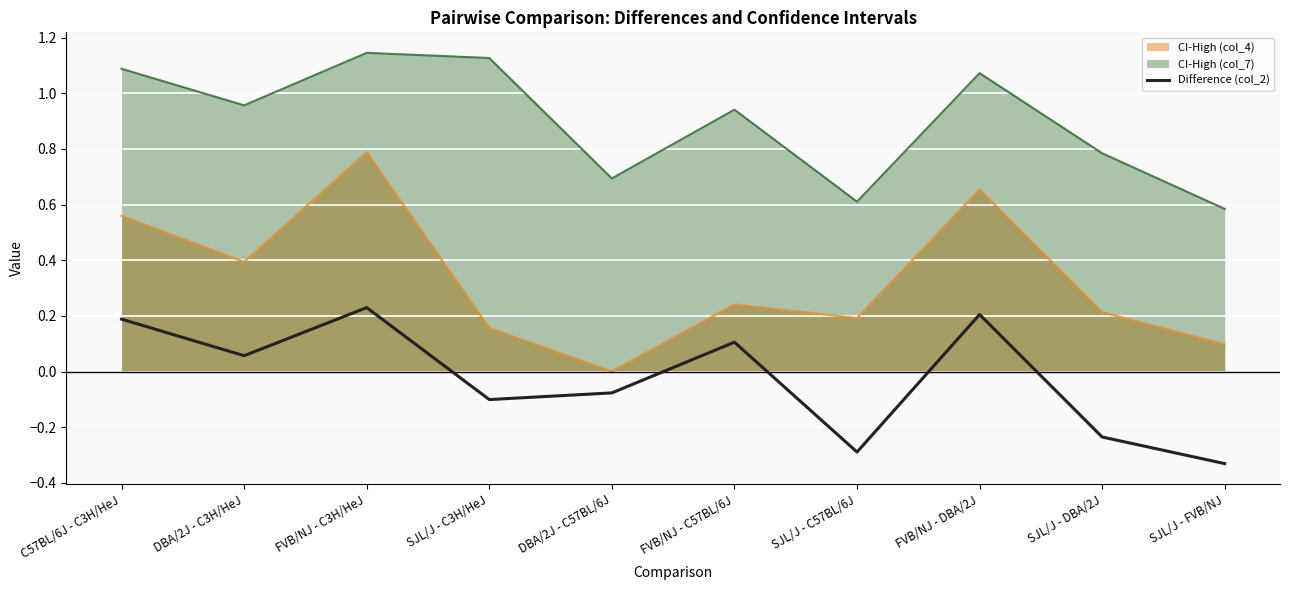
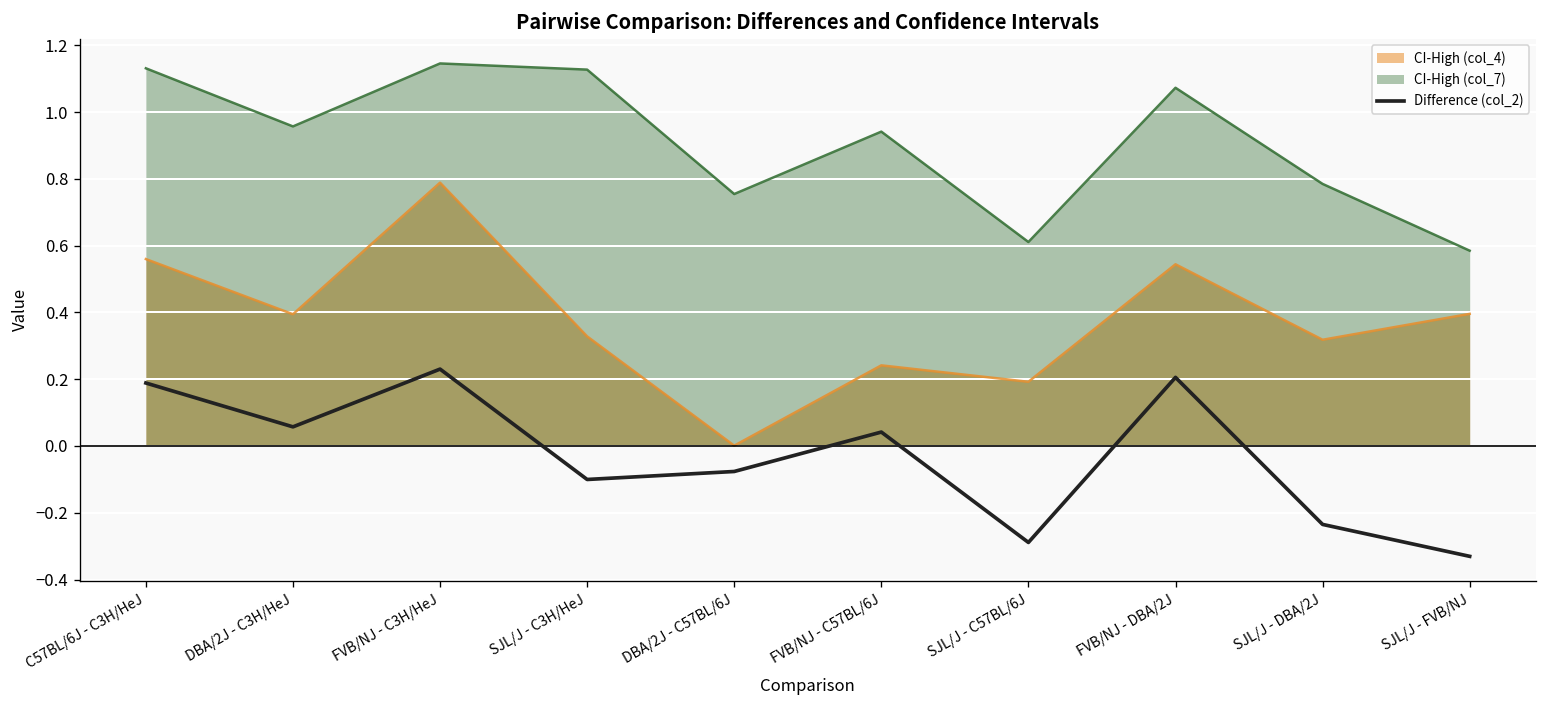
  {
    "CI-High (col_4)": {
      "C57BL/6J - C3H/HeJ": 0.56,
      "DBA/2J - C3H/HeJ": 0.39,
      "FVB/NJ - C3H/HeJ": 0.79,
-     "SJL/J - C3H/HeJ": 0.16,
+     "SJL/J - C3H/HeJ": 0.33,
      "DBA/2J - C57BL/6J": 0.00,
      "FVB/NJ - C57BL/6J": 0.24,
      "SJL/J - C57BL/6J": 0.19,
-     "FVB/NJ - DBA/2J": 0.66,
-     "SJL/J - DBA/2J": 0.21,
-     "SJL/J - FVB/NJ": 0.10
+     "FVB/NJ - DBA/2J": 0.54,
+     "SJL/J - DBA/2J": 0.32,
+     "SJL/J - FVB/NJ": 0.40
    },
    "CI-High (col_7)": {
-     "C57BL/6J - C3H/HeJ": 1.09,
+     "C57BL/6J - C3H/HeJ": 1.13,
      "DBA/2J - C3H/HeJ": 0.96,
      "FVB/NJ - C3H/HeJ": 1.15,
      "SJL/J - C3H/HeJ": 1.13,
-     "DBA/2J - C57BL/6J": 0.69,
+     "DBA/2J - C57BL/6J": 0.75,
      "FVB/NJ - C57BL/6J": 0.94,
      "SJL/J - C57BL/6J": 0.61,
      "FVB/NJ - DBA/2J": 1.07,
      "SJL/J - DBA/2J": 0.78,
      "SJL/J - FVB/NJ": 0.58
    },
    "Difference (col_2)": {
      "C57BL/6J - C3H/HeJ": 0.19,
      "DBA/2J - C3H/HeJ": 0.06,
      "FVB/NJ - C3H/HeJ": 0.23,
      "SJL/J - C3H/HeJ": -0.10,
      "DBA/2J - C57BL/6J": -0.08,
-     "FVB/NJ - C57BL/6J": 0.11,
+     "FVB/NJ - C57BL/6J": 0.04,
      "SJL/J - C57BL/6J": -0.29,
      "FVB/NJ - DBA/2J": 0.21,
      "SJL/J - DBA/2J": -0.23,
      "SJL/J - FVB/NJ": -0.33
    }
  }
